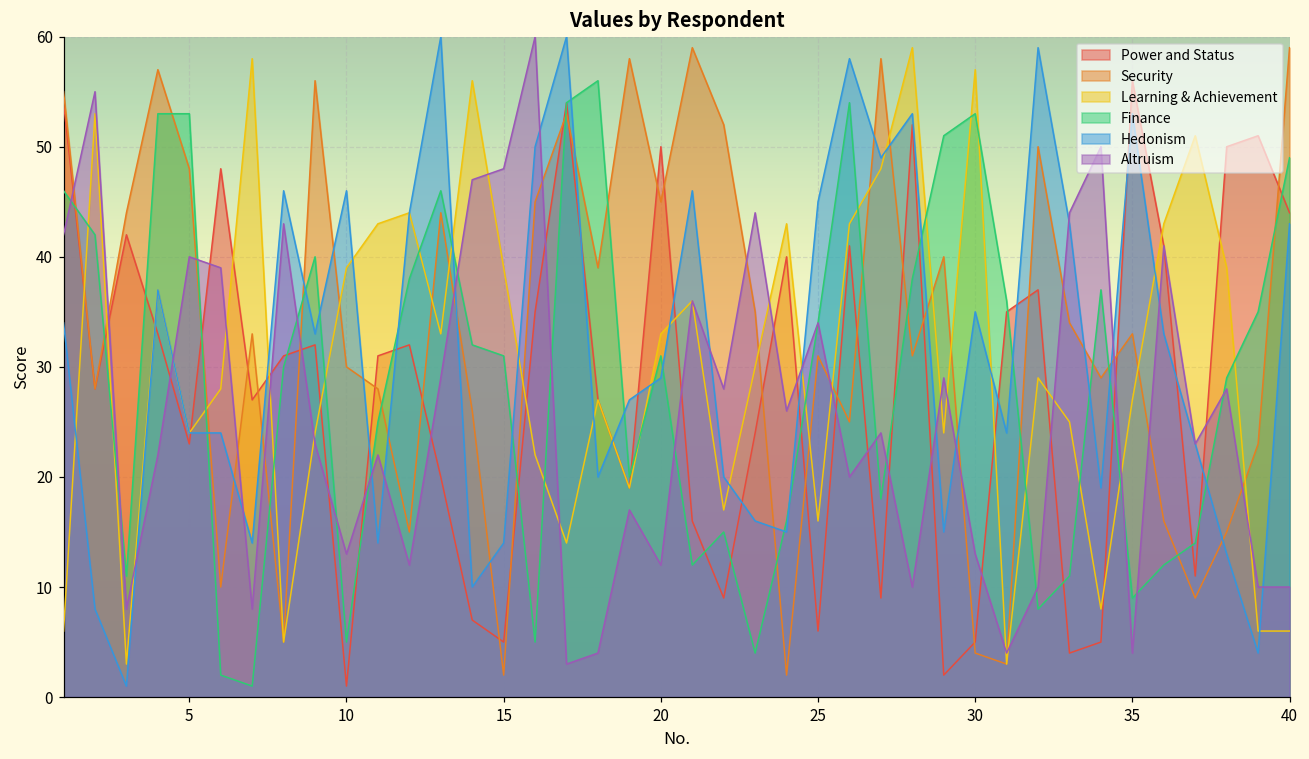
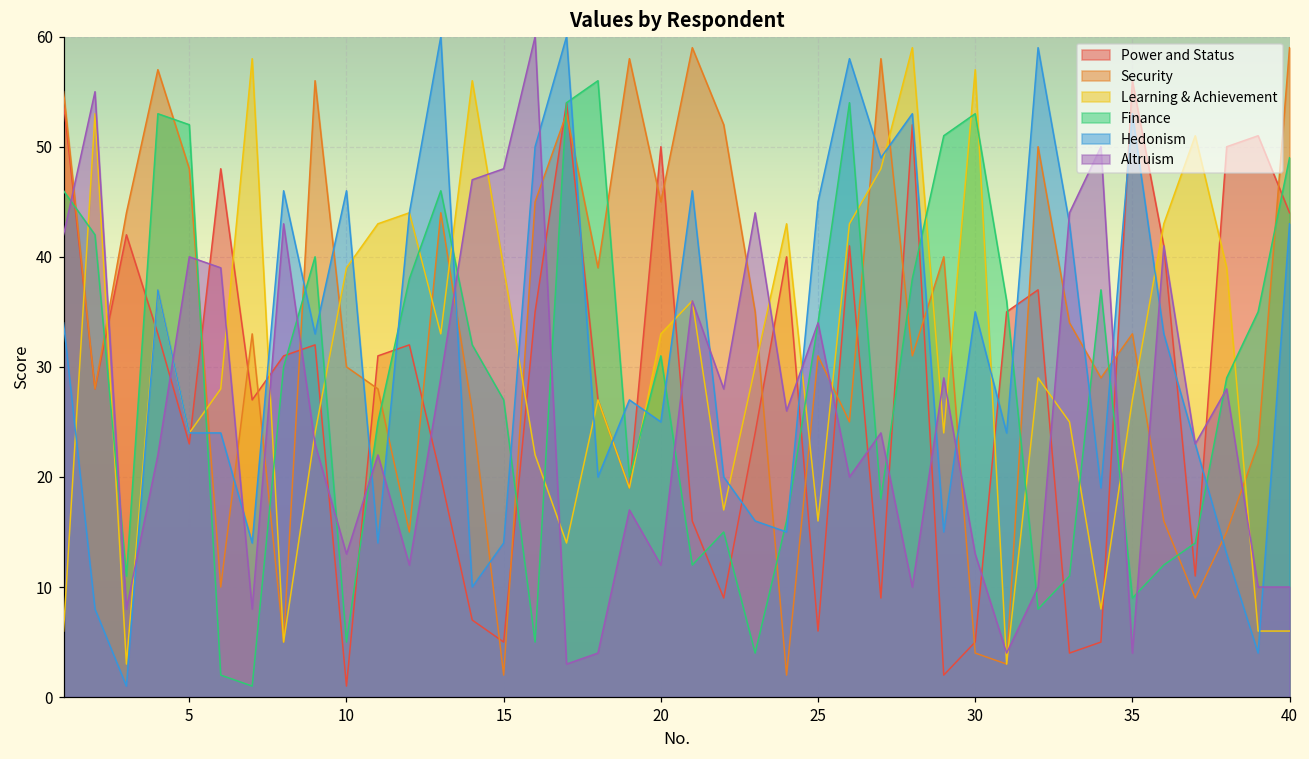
  {
    "Finance": {
-     "5": 53,
+     "5": 52,
      "10": 5,
-     "15": 31,
+     "15": 27,
      "20": 31,
      "30": 53,
      "35": 9,
      "40": 49
    },
    "Hedonism": {
      "10": 46,
      "15": 14,
-     "20": 29,
+     "20": 25,
      "25": 45,
      "30": 35,
      "40": 43
    },
    "Altruism": {
      "5": 40,
      "10": 13,
      "15": 48,
      "20": 12,
      "30": 13,
      "35": 4,
      "40": 10
    }
  }
